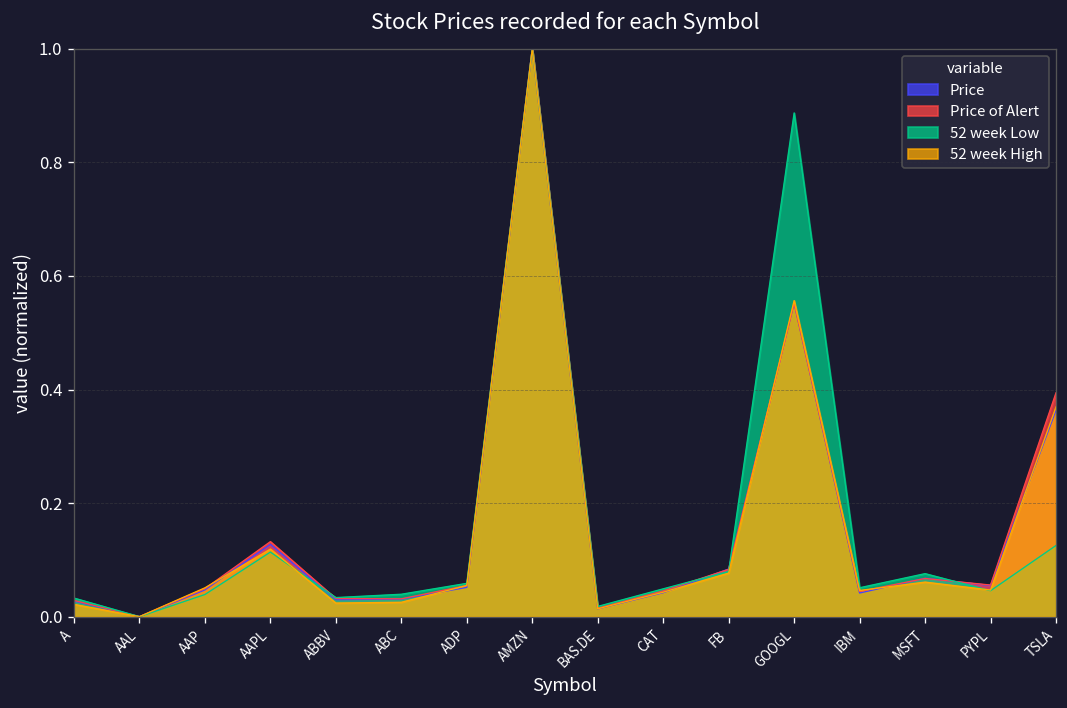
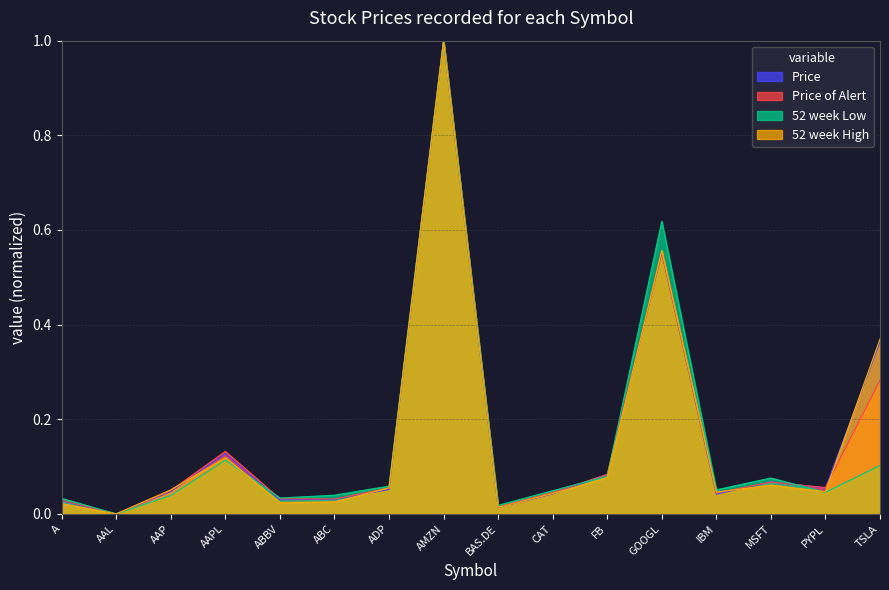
  {
    "Price": {
      "TSLA": 0.36
    },
    "Price of Alert": {
-     "TSLA": 0.39
+     "TSLA": 0.28
    },
    "52 week Low": {
      "AAP": 0.04,
      "ABC": 0.04,
-     "GOOGL": 0.89,
+     "GOOGL": 0.62,
      "MSFT": 0.08,
-     "TSLA": 0.13
+     "TSLA": 0.10
    },
    "52 week High": {
      "A": 0.02,
      "ABBV": 0.02,
      "ABC": 0.03,
      "MSFT": 0.06,
      "TSLA": 0.37
    }
  }
